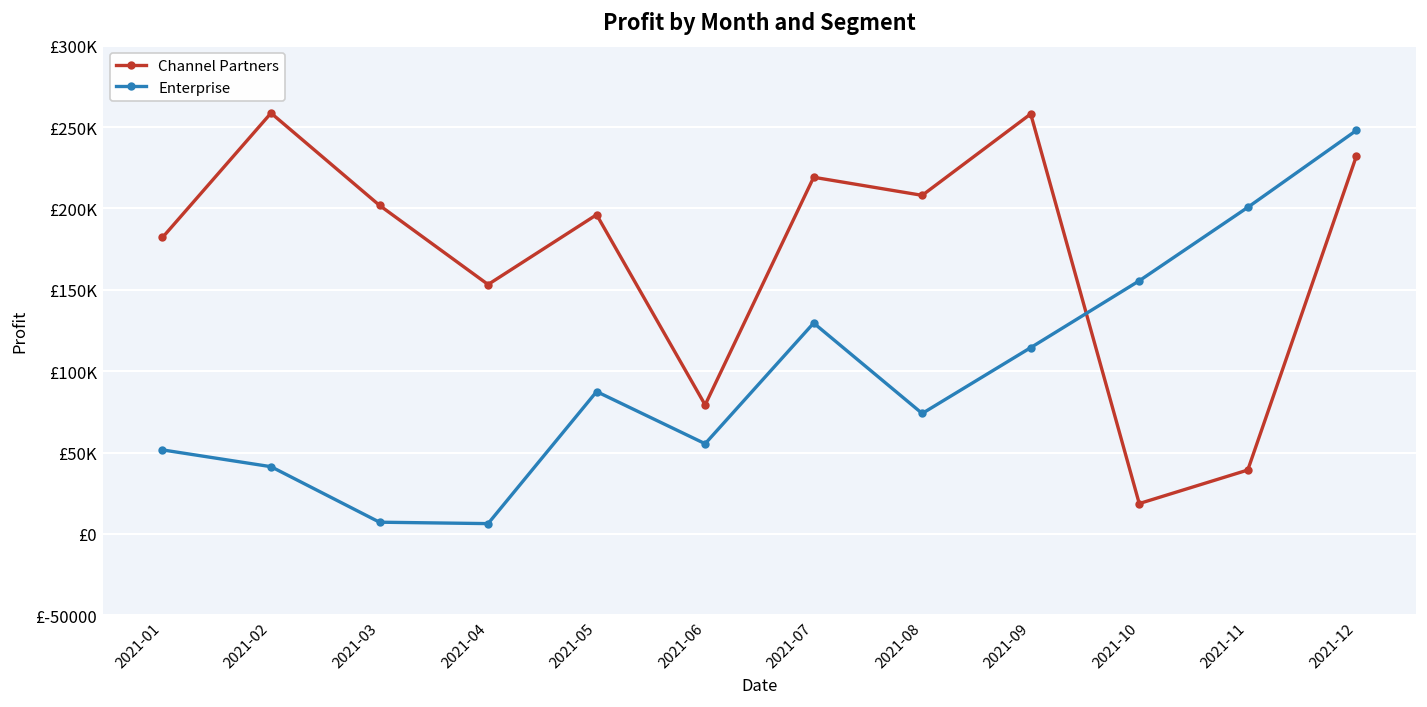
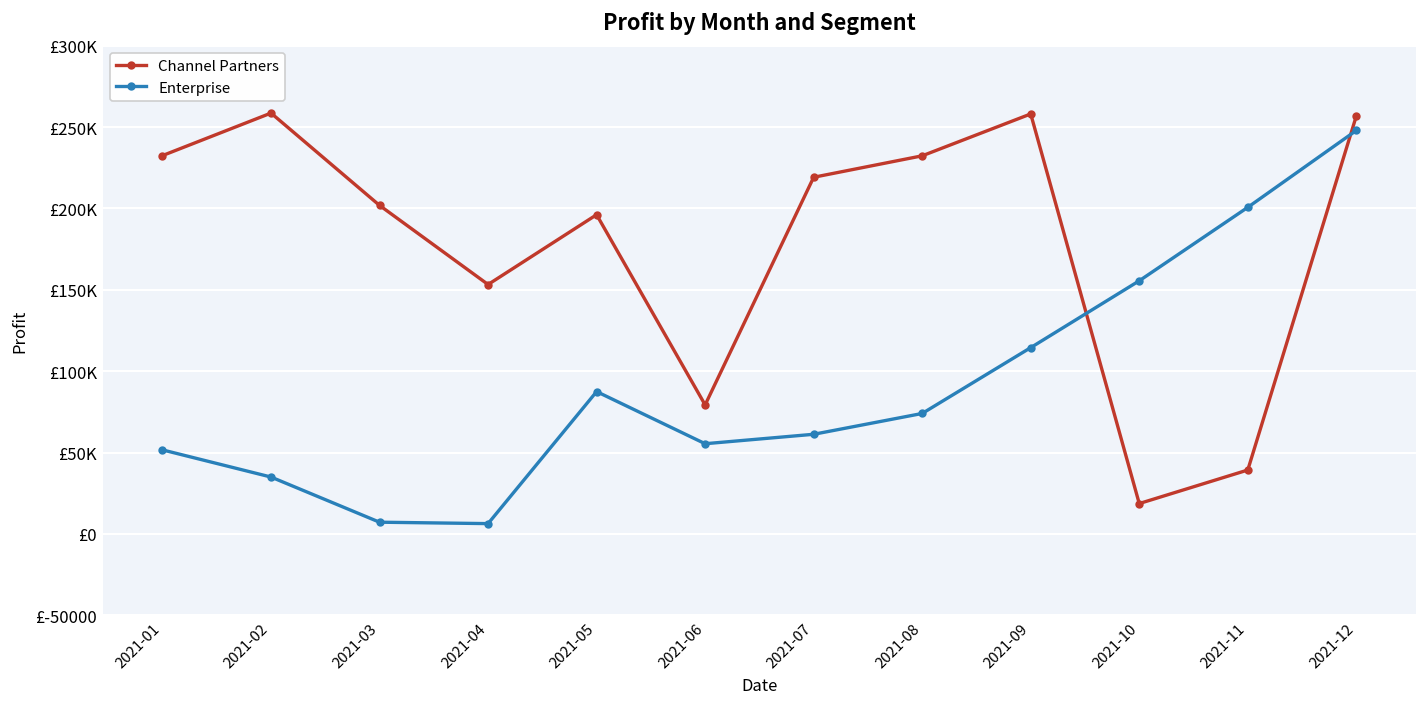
  {
    "Channel Partners": {
-     "2021-01": "£182000",
+     "2021-01": "£232000",
      "2021-02": "£259000",
      "2021-03": "£202000",
      "2021-04": "£153000",
      "2021-05": "£196000",
      "2021-06": "£79000",
      "2021-07": "£219000",
-     "2021-08": "£208000",
+     "2021-08": "£232000",
      "2021-09": "£258000",
      "2021-10": "£19000",
      "2021-11": "£39000",
-     "2021-12": "£232000"
+     "2021-12": "£257000"
    },
    "Enterprise": {
      "2021-01": "£52000",
-     "2021-02": "£41000",
+     "2021-02": "£35000",
      "2021-03": "£7000",
      "2021-04": "£6000",
      "2021-05": "£87000",
      "2021-06": "£55000",
-     "2021-07": "£130000",
+     "2021-07": "£61000",
      "2021-08": "£74000",
      "2021-09": "£114000",
      "2021-10": "£156000",
      "2021-11": "£201000",
      "2021-12": "£248000"
    }
  }
